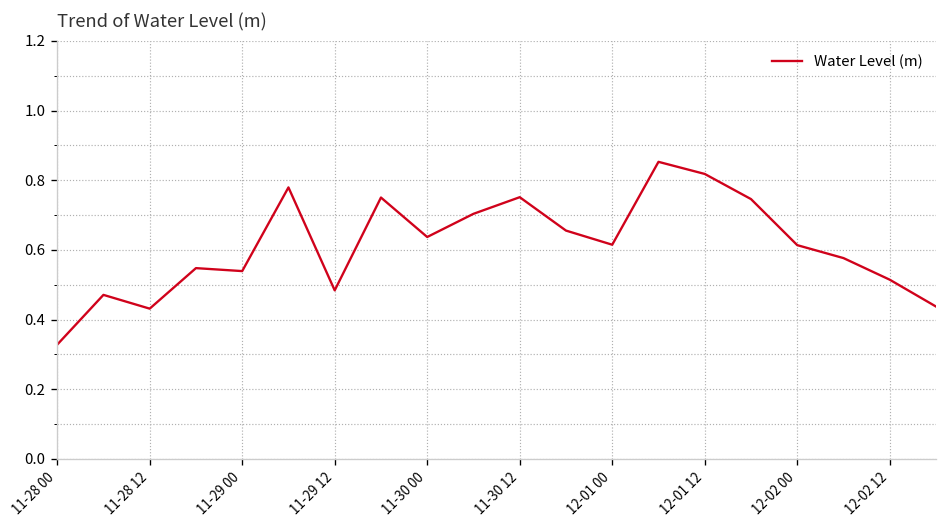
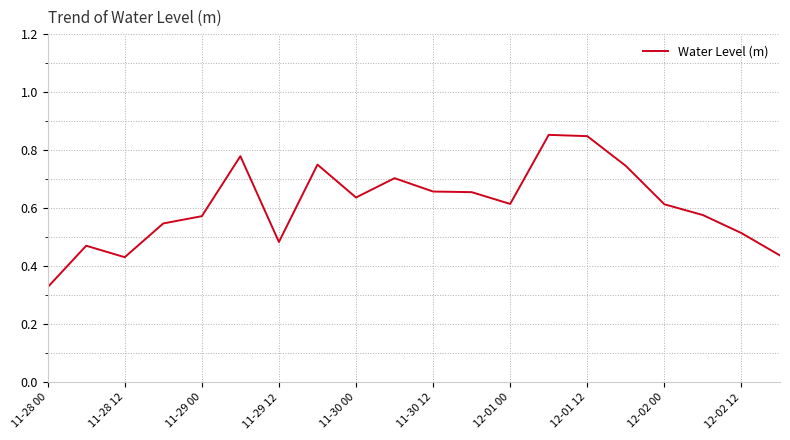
  {
    "11-28 00": 0.33,
    "11-28 12": 0.43,
-   "11-29 00": 0.54,
+   "11-29 00": 0.57,
    "11-29 12": 0.48,
    "11-30 00": 0.64,
-   "11-30 12": 0.75,
+   "11-30 12": 0.66,
    "12-01 00": 0.61,
-   "12-01 12": 0.82,
+   "12-01 12": 0.85,
    "12-02 00": 0.61,
    "12-02 12": 0.51
  }
